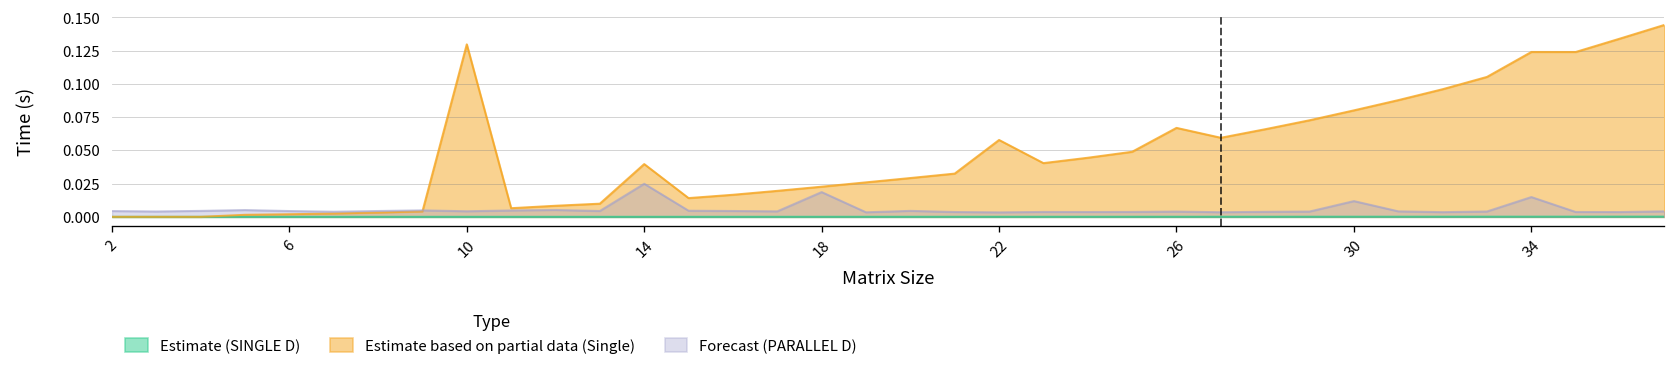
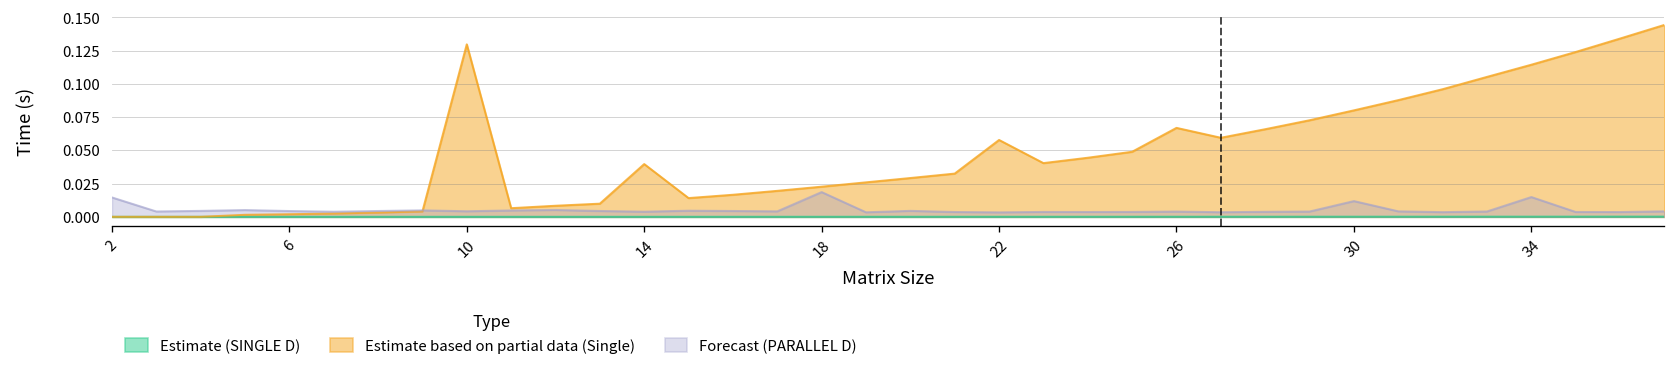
  {
    "Estimate (SINGLE D)": {
      "10": 0.000,
      "14": 0.000,
      "18": 0.000,
      "22": 0.000,
      "26": 0.000,
      "30": 0.000,
      "34": 0.000
    },
    "Estimate based on partial data (Single)": {
      "10": 0.130,
      "14": 0.040,
      "18": 0.023,
      "22": 0.058,
      "26": 0.067,
      "30": 0.080,
-     "34": 0.124
+     "34": 0.114
    },
    "Forecast (PARALLEL D)": {
-     "2": 0.004,
+     "2": 0.015,
      "6": 0.004,
      "10": 0.004,
-     "14": 0.025,
+     "14": 0.004,
      "18": 0.019,
      "22": 0.003,
      "26": 0.004,
      "30": 0.012,
      "34": 0.015
    }
  }
